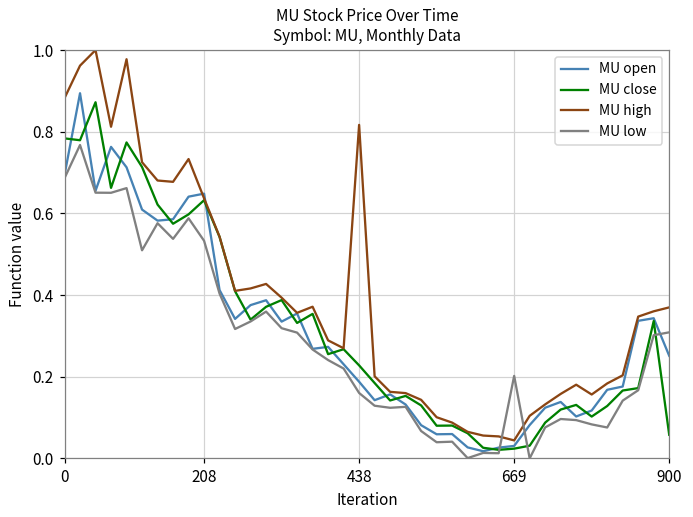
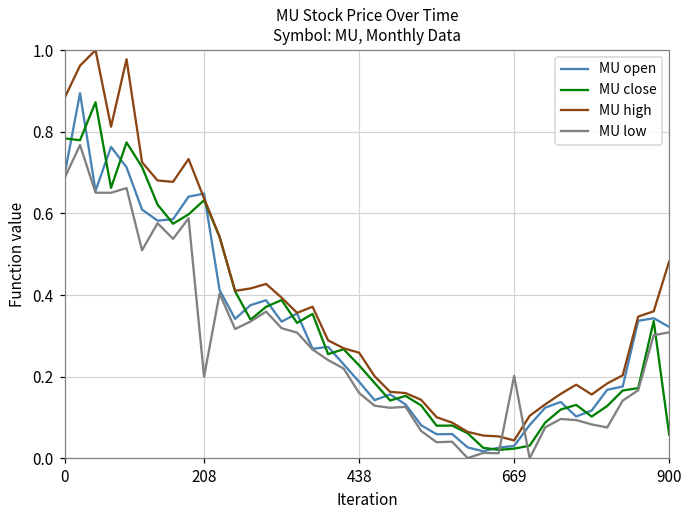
  {
    "MU open": {
      "0": 0.69,
      "208": 0.65,
      "438": 0.19,
-     "900": 0.25
+     "900": 0.32
    },
    "MU close": {
      "0": 0.78,
      "438": 0.23,
      "900": 0.06
    },
    "MU high": {
      "0": 0.88,
-     "438": 0.82,
+     "438": 0.26,
      "669": 0.04,
-     "900": 0.37
+     "900": 0.48
    },
    "MU low": {
      "0": 0.69,
-     "208": 0.53,
+     "208": 0.20,
      "438": 0.16,
      "669": 0.20,
      "900": 0.31
    }
  }
